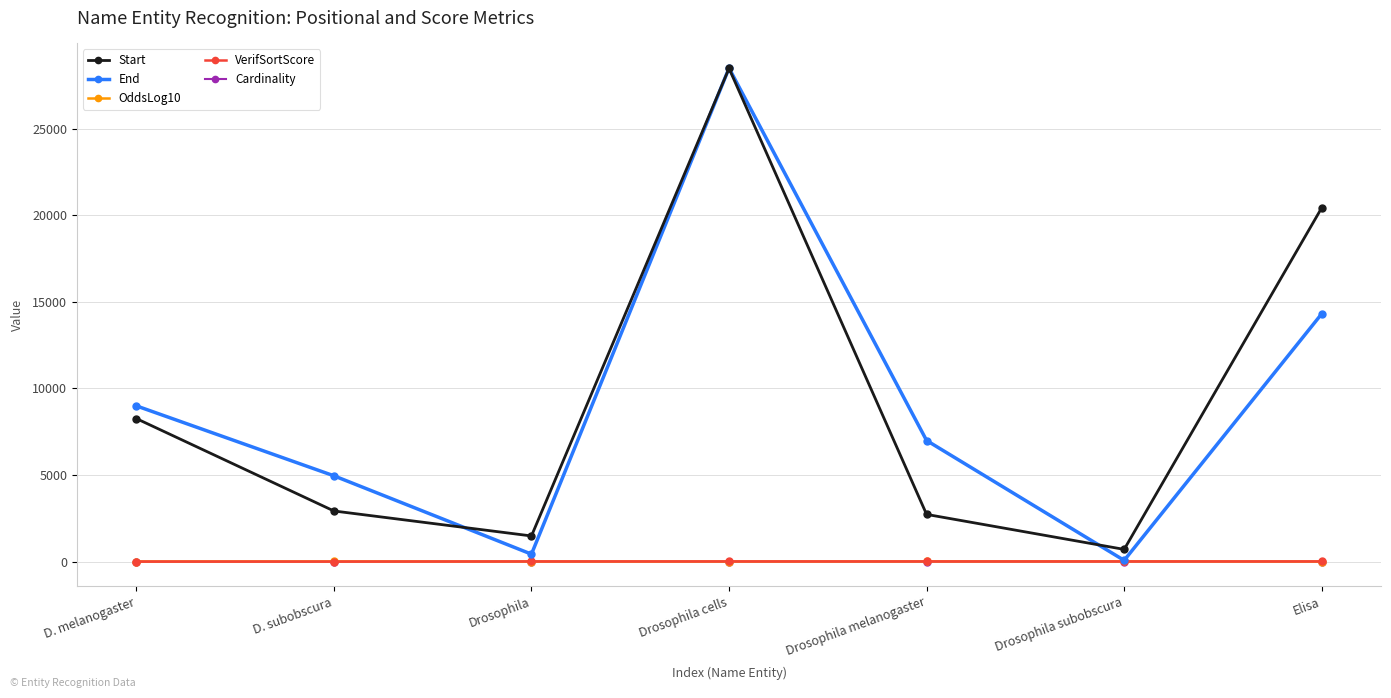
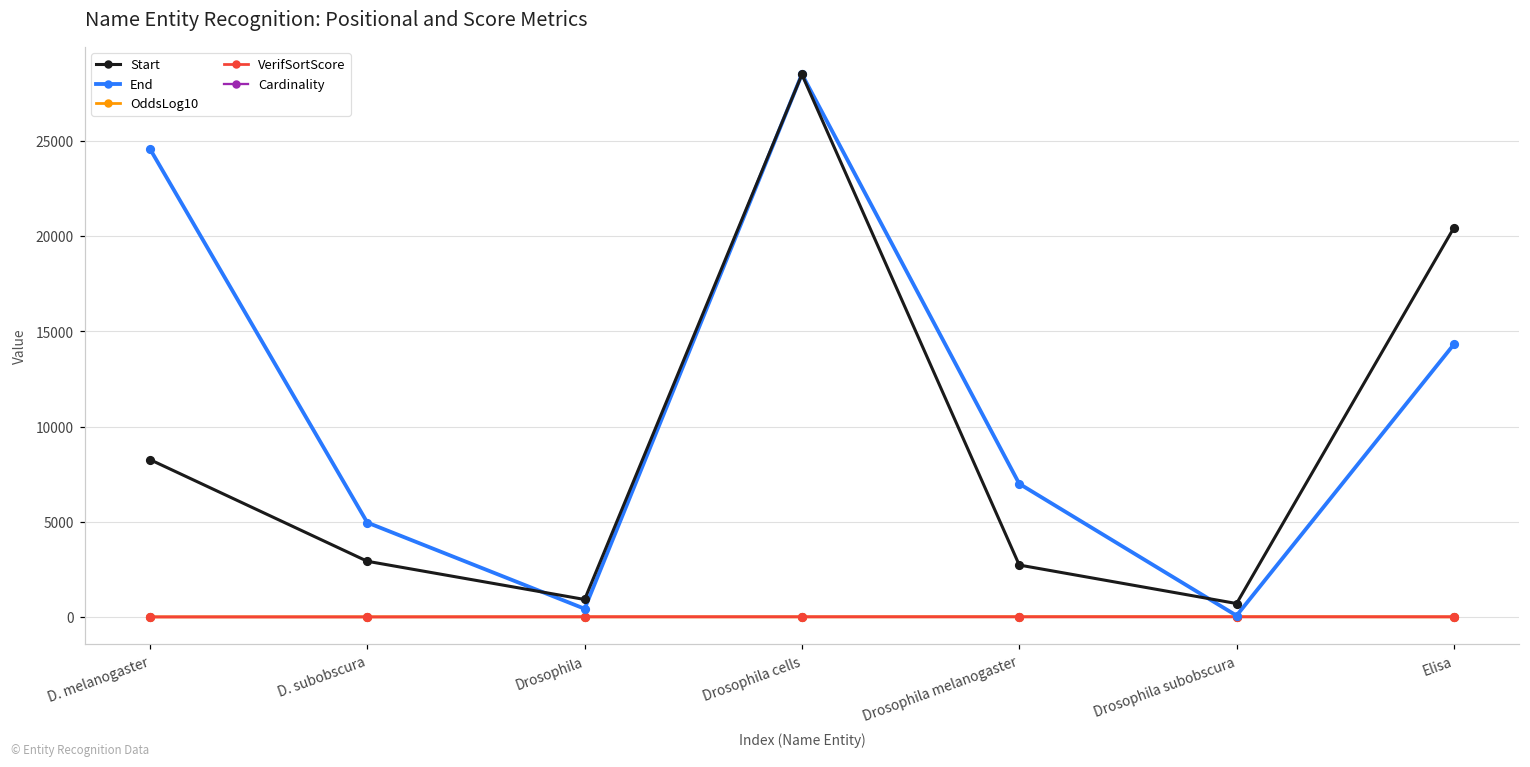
  {
    "Start": {
      "D. melanogaster": 8300,
      "D. subobscura": 2900,
-     "Drosophila": 1500,
+     "Drosophila": 900,
      "Drosophila melanogaster": 2700,
      "Drosophila subobscura": 700,
      "Elisa": 20400
    },
    "End": {
-     "D. melanogaster": 9000,
+     "D. melanogaster": 24600,
      "D. subobscura": 5000,
      "Drosophila": 400,
      "Drosophila melanogaster": 7000,
      "Elisa": 14300
    }
  }
